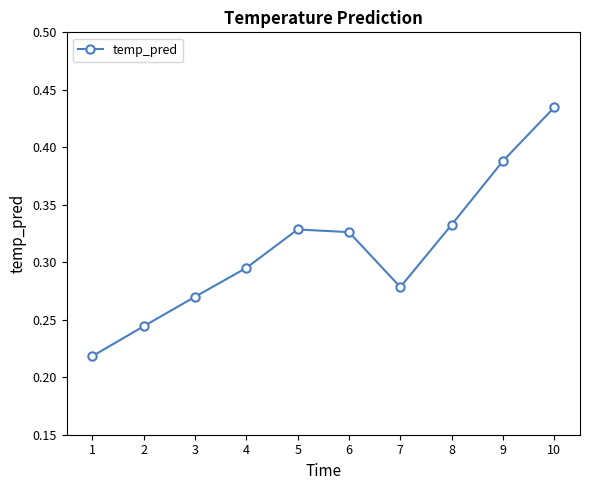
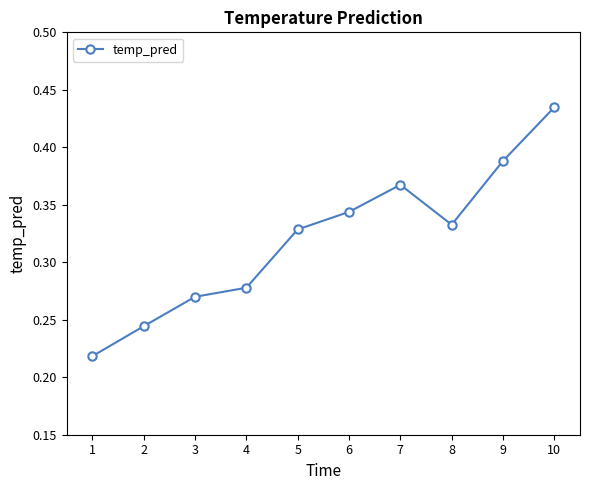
  {
    "1": 0.218,
    "2": 0.244,
    "3": 0.270,
-   "4": 0.295,
+   "4": 0.278,
    "5": 0.329,
-   "6": 0.326,
-   "7": 0.278,
+   "6": 0.344,
+   "7": 0.367,
    "8": 0.333,
    "9": 0.388,
    "10": 0.435
  }
